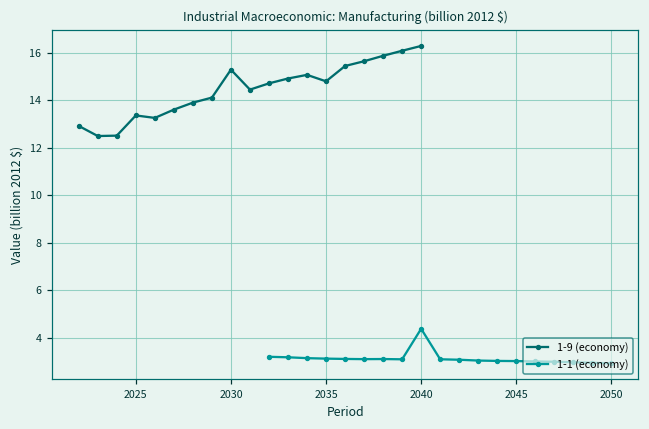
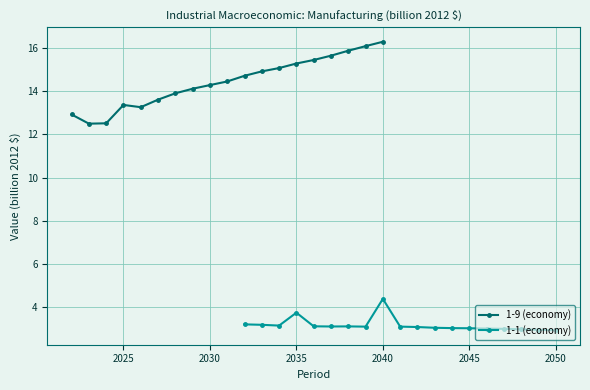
  {
    "1-9 (economy)": {
      "2025": 13.4,
-     "2030": 15.3,
-     "2035": 14.8,
+     "2030": 14.3,
+     "2035": 15.3,
      "2040": 16.3
    },
    "1-1 (economy)": {
-     "2035": 3.1,
+     "2035": 3.7,
      "2040": 4.4,
      "2045": 3.0
    }
  }
